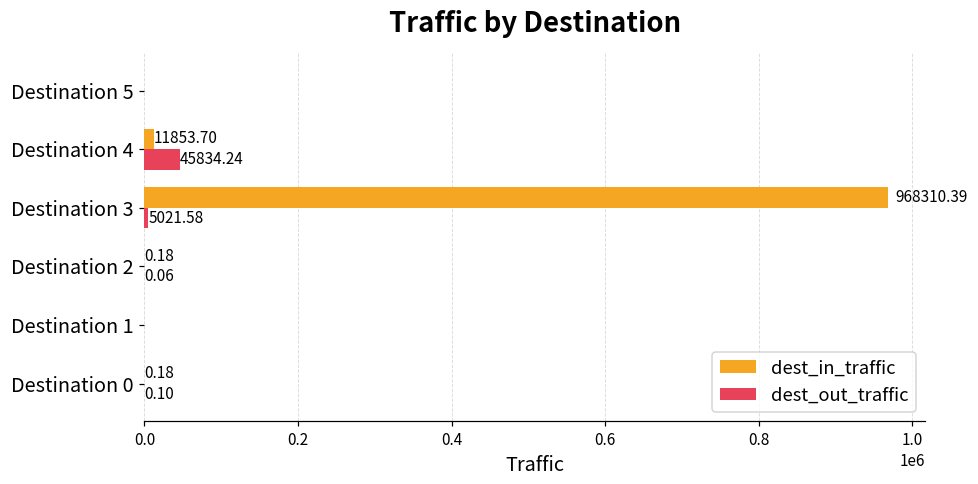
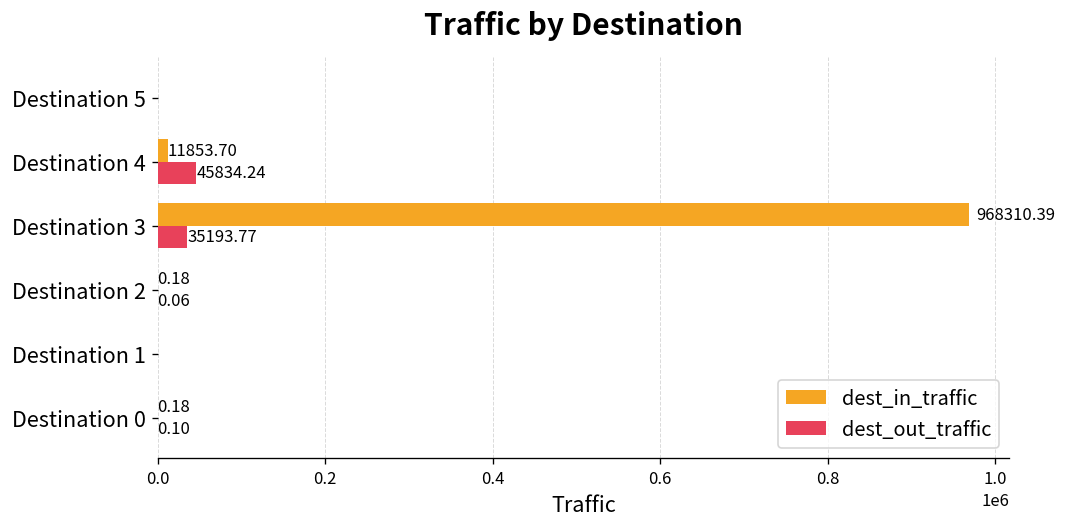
  {
    "dest_in_traffic": {
      "Destination 4": 11853.70,
      "Destination 3": 968310.39,
      "Destination 2": 0.18,
      "Destination 0": 0.18
    },
    "dest_out_traffic": {
      "Destination 4": 45834.24,
-     "Destination 3": 5021.58,
+     "Destination 3": 35193.77,
      "Destination 2": 0.06,
      "Destination 0": 0.10
    }
  }
